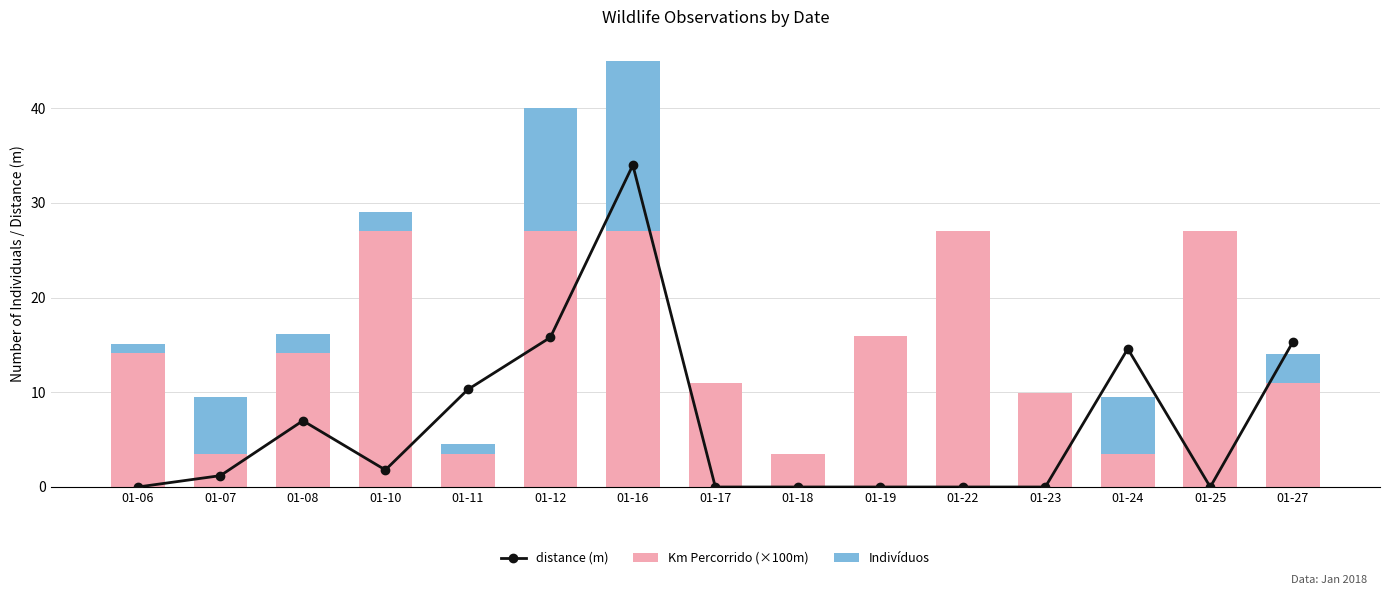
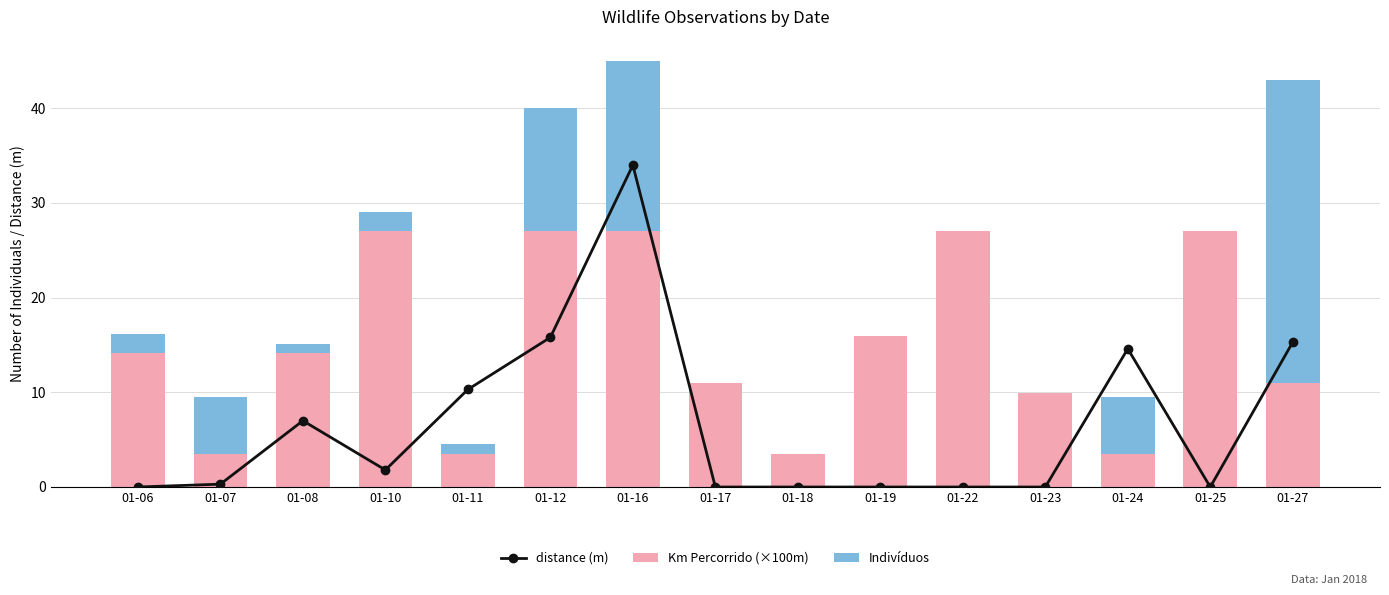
  {
    "distance (m)": {
      "01-06": 0,
-     "01-07": 1,
+     "01-07": 0,
      "01-08": 7,
      "01-10": 2,
      "01-11": 10,
      "01-12": 16,
      "01-16": 34,
      "01-17": 0,
      "01-18": 0,
      "01-19": 0,
      "01-22": 0,
      "01-23": 0,
      "01-24": 15,
      "01-25": 0,
      "01-27": 15
    },
    "Km Percorrido (×100m)": {
      "01-06": 14,
      "01-07": 4,
      "01-08": 14,
      "01-10": 27,
      "01-11": 4,
      "01-12": 27,
      "01-16": 27,
      "01-17": 11,
      "01-18": 4,
      "01-19": 16,
      "01-22": 27,
      "01-23": 10,
      "01-24": 4,
      "01-25": 27,
      "01-27": 11
    },
    "Indivíduos": {
-     "01-06": 1,
+     "01-06": 2,
      "01-07": 6,
-     "01-08": 2,
+     "01-08": 1,
      "01-10": 2,
      "01-11": 1,
      "01-12": 13,
      "01-16": 18,
      "01-17": 0,
      "01-18": 0,
      "01-19": 0,
      "01-22": 0,
      "01-23": 0,
      "01-24": 6,
      "01-25": 0,
-     "01-27": 3
+     "01-27": 32
    }
  }
